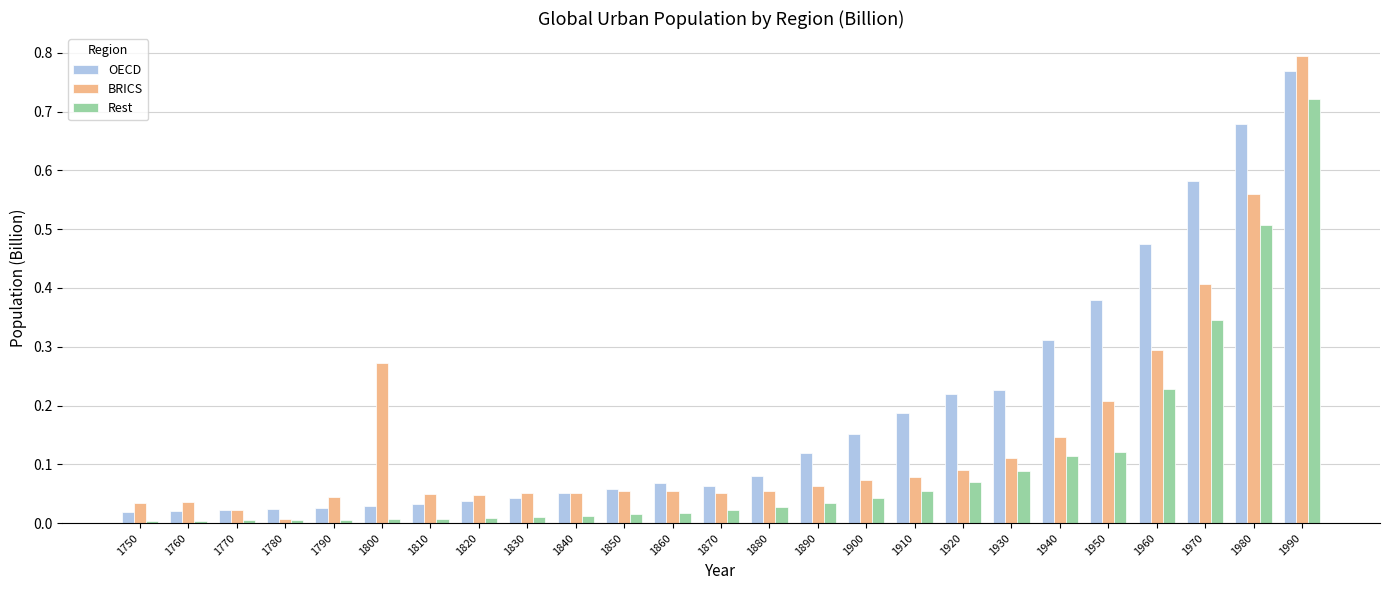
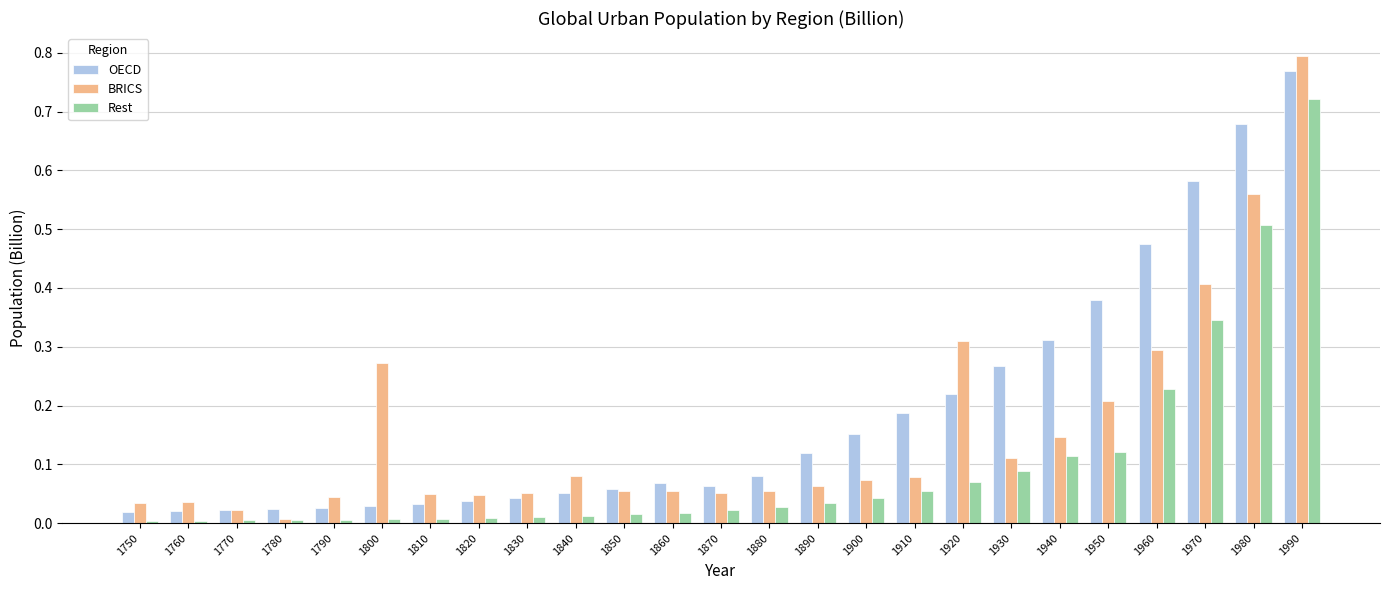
  {
    "OECD": {
      "1750": 0.02,
      "1760": 0.02,
      "1770": 0.02,
      "1780": 0.02,
      "1790": 0.03,
      "1800": 0.03,
      "1810": 0.03,
      "1820": 0.04,
      "1830": 0.04,
      "1840": 0.05,
      "1850": 0.06,
      "1860": 0.07,
      "1870": 0.06,
      "1880": 0.08,
      "1890": 0.12,
      "1900": 0.15,
      "1910": 0.19,
      "1920": 0.22,
-     "1930": 0.23,
+     "1930": 0.27,
      "1940": 0.31,
      "1950": 0.38,
      "1960": 0.47,
      "1970": 0.58,
      "1980": 0.68,
      "1990": 0.77
    },
    "BRICS": {
      "1750": 0.03,
      "1760": 0.04,
      "1770": 0.02,
      "1780": 0.01,
      "1790": 0.04,
      "1800": 0.27,
      "1810": 0.05,
      "1820": 0.05,
      "1830": 0.05,
-     "1840": 0.05,
+     "1840": 0.08,
      "1850": 0.06,
      "1860": 0.06,
      "1870": 0.05,
      "1880": 0.05,
      "1890": 0.06,
      "1900": 0.07,
      "1910": 0.08,
-     "1920": 0.09,
+     "1920": 0.31,
      "1930": 0.11,
      "1940": 0.15,
      "1950": 0.21,
      "1960": 0.29,
      "1970": 0.41,
      "1980": 0.56,
      "1990": 0.79
    },
    "Rest": {
      "1770": 0.00,
      "1780": 0.01,
      "1790": 0.01,
      "1800": 0.01,
      "1810": 0.01,
      "1820": 0.01,
      "1830": 0.01,
      "1840": 0.01,
      "1850": 0.01,
      "1860": 0.02,
      "1870": 0.02,
      "1880": 0.03,
      "1890": 0.03,
      "1900": 0.04,
      "1910": 0.06,
      "1920": 0.07,
      "1930": 0.09,
      "1940": 0.11,
      "1950": 0.12,
      "1960": 0.23,
      "1970": 0.35,
      "1980": 0.51,
      "1990": 0.72
    }
  }
